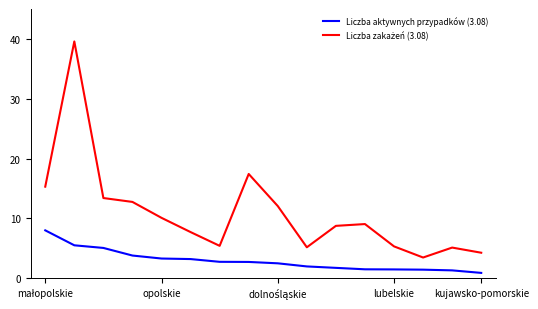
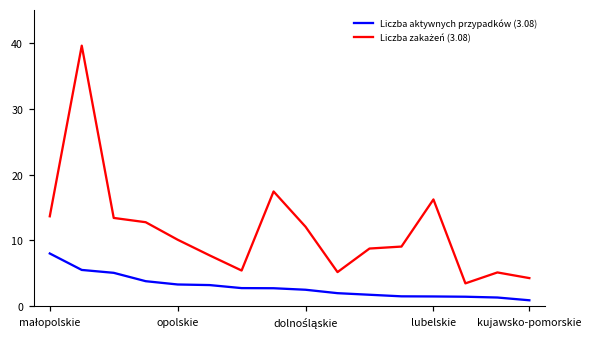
  {
    "Liczba aktywnych przypadków (3.08)": {
      "małopolskie": 8,
      "opolskie": 3,
      "dolnośląskie": 3,
      "lubelskie": 1,
      "kujawsko-pomorskie": 1
    },
    "Liczba zakażeń (3.08)": {
-     "małopolskie": 15,
+     "małopolskie": 14,
      "opolskie": 10,
      "dolnośląskie": 12,
-     "lubelskie": 5,
+     "lubelskie": 16,
      "kujawsko-pomorskie": 4
    }
  }
